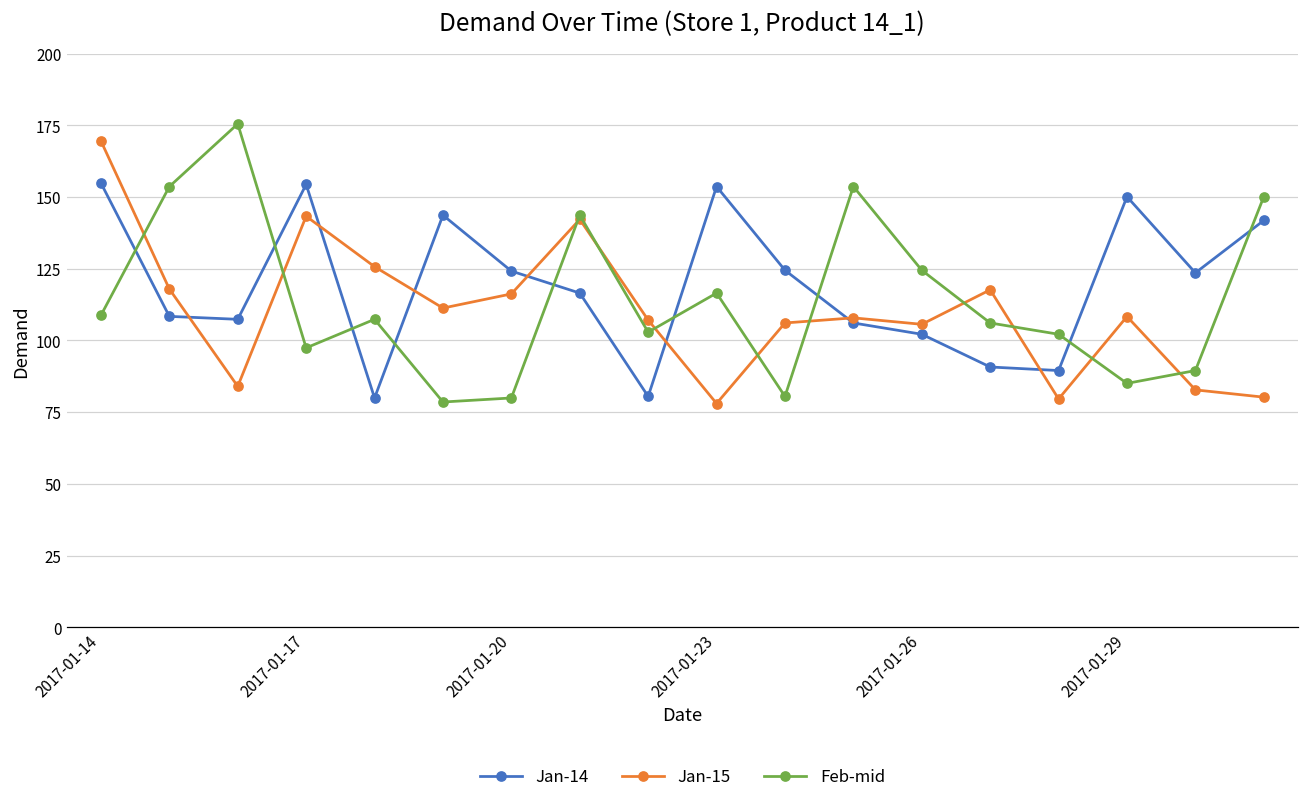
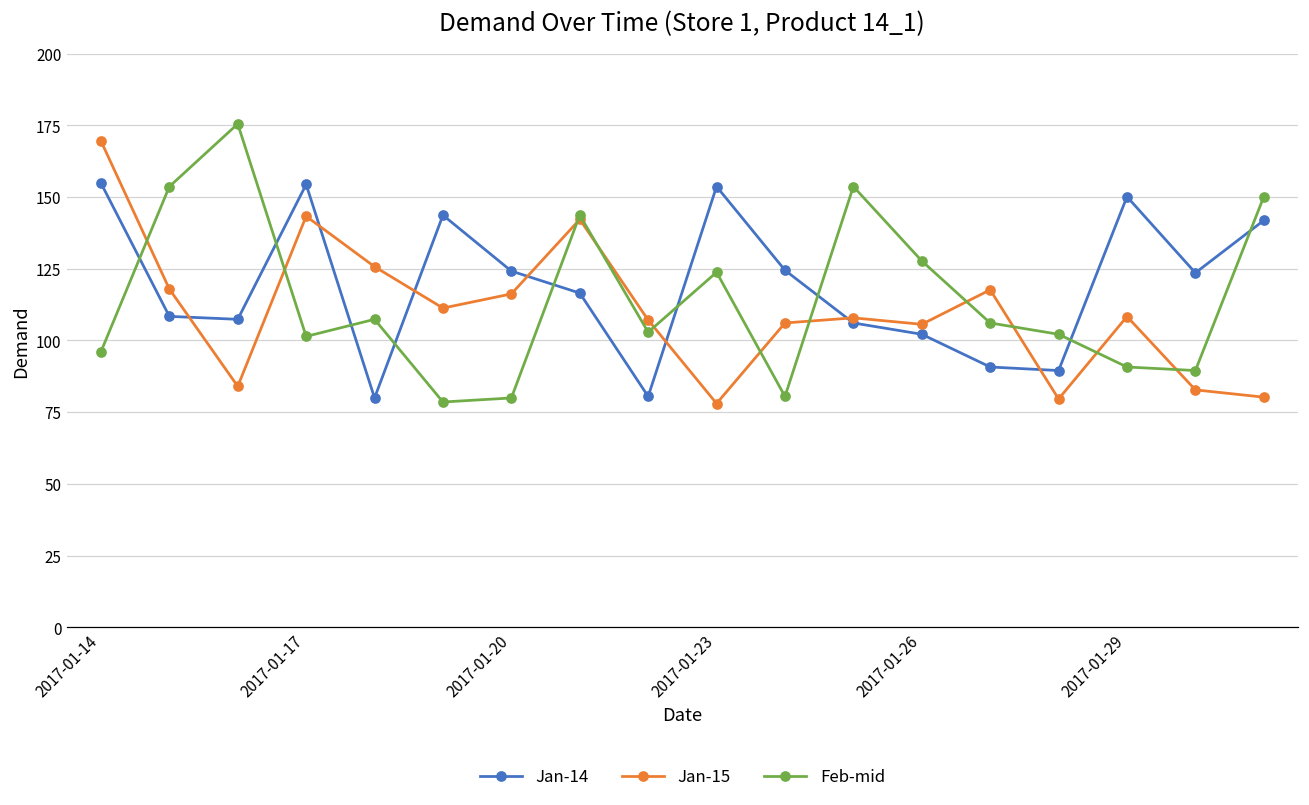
  {
    "Jan-14": {
      "2017-01-14": 155,
      "2017-01-17": 154,
      "2017-01-20": 124,
      "2017-01-23": 154,
      "2017-01-26": 102,
      "2017-01-29": 150
    },
    "Jan-15": {
      "2017-01-14": 170,
      "2017-01-17": 143,
      "2017-01-20": 116,
      "2017-01-23": 78,
      "2017-01-26": 106,
      "2017-01-29": 108
    },
    "Feb-mid": {
-     "2017-01-14": 109,
-     "2017-01-17": 97,
+     "2017-01-14": 96,
+     "2017-01-17": 101,
      "2017-01-20": 80,
-     "2017-01-23": 117,
-     "2017-01-26": 124,
-     "2017-01-29": 85
+     "2017-01-23": 124,
+     "2017-01-26": 128,
+     "2017-01-29": 91
    }
  }
